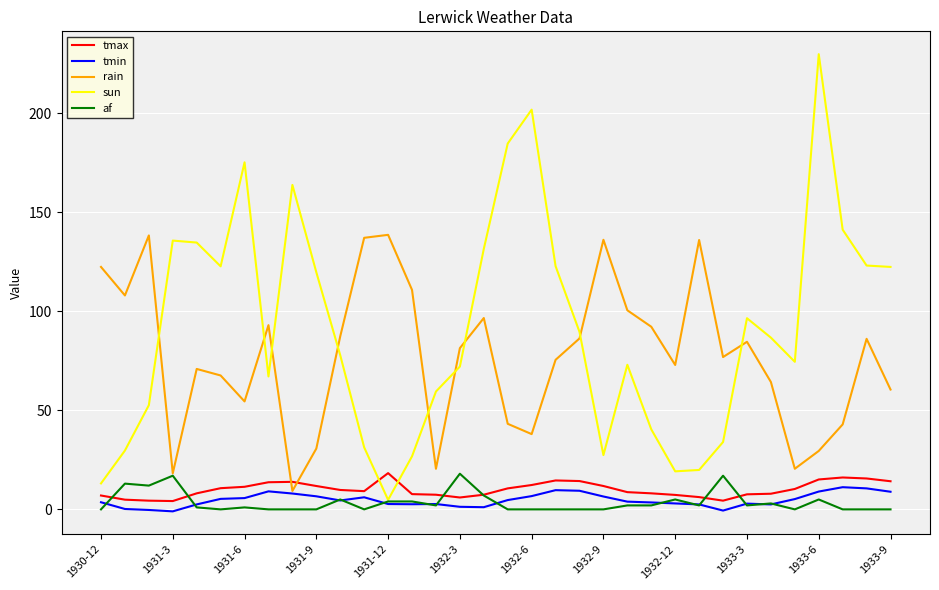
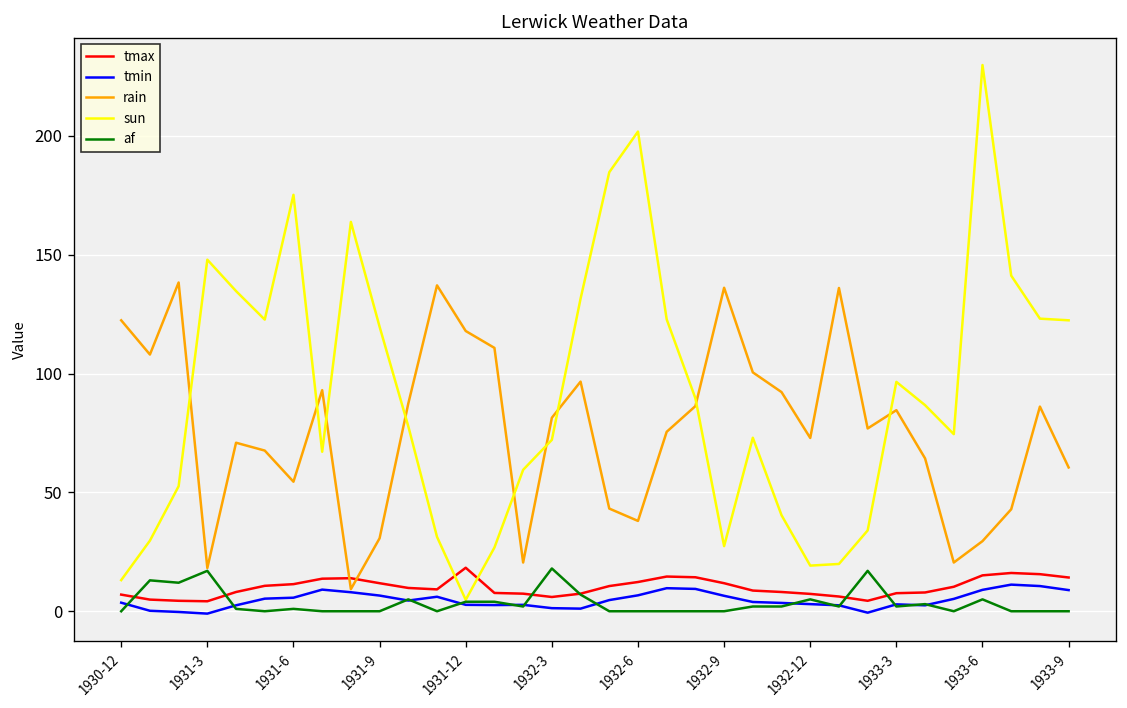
  {
    "tmax": {
      "1930-12": 7,
      "1931-3": 4,
      "1931-6": 11,
      "1931-9": 12,
      "1931-12": 18,
      "1932-3": 6,
      "1932-6": 12,
      "1932-9": 12,
      "1932-12": 7,
      "1933-3": 8,
      "1933-6": 15,
      "1933-9": 14
    },
    "tmin": {
      "1930-12": 4,
      "1931-3": -1,
      "1931-6": 6,
      "1931-9": 7,
      "1932-3": 1,
      "1932-6": 7,
      "1932-9": 7,
      "1932-12": 3,
      "1933-6": 9,
      "1933-9": 9
    },
    "rain": {
      "1930-12": 122,
      "1931-6": 55,
      "1931-9": 31,
-     "1931-12": 139,
+     "1931-12": 118,
      "1932-3": 81,
      "1932-6": 38,
      "1932-9": 136,
      "1932-12": 73,
      "1933-3": 85,
      "1933-6": 30,
      "1933-9": 61
    },
    "sun": {
      "1930-12": 13,
-     "1931-3": 136,
+     "1931-3": 148,
      "1931-6": 175,
      "1931-9": 120,
      "1932-3": 72,
      "1932-6": 202,
      "1932-9": 27,
      "1932-12": 19,
      "1933-3": 97,
      "1933-6": 230,
      "1933-9": 122
    },
    "af": {
      "1930-12": 0,
      "1931-6": 1,
      "1931-9": 0,
      "1932-3": 18,
      "1932-6": 0,
      "1932-9": 0,
      "1932-12": 5,
      "1933-6": 5,
      "1933-9": 0
    }
  }
